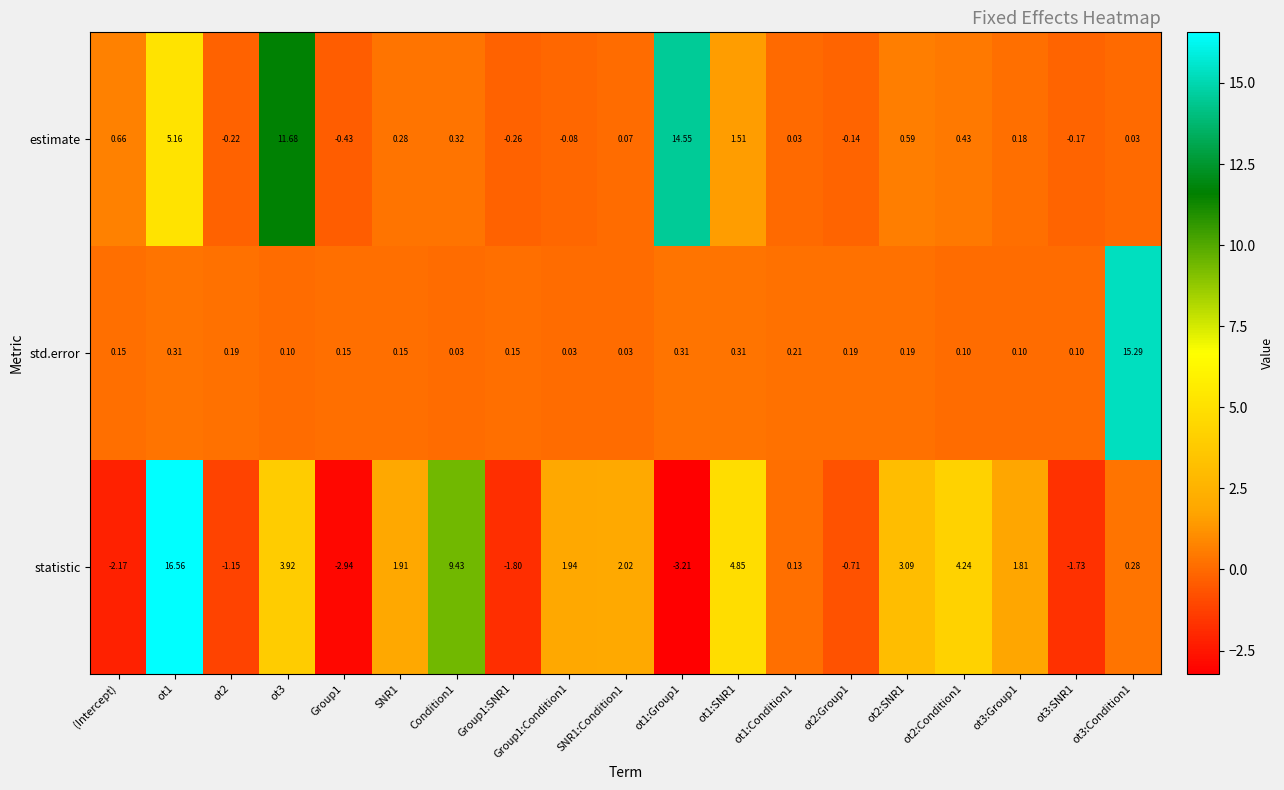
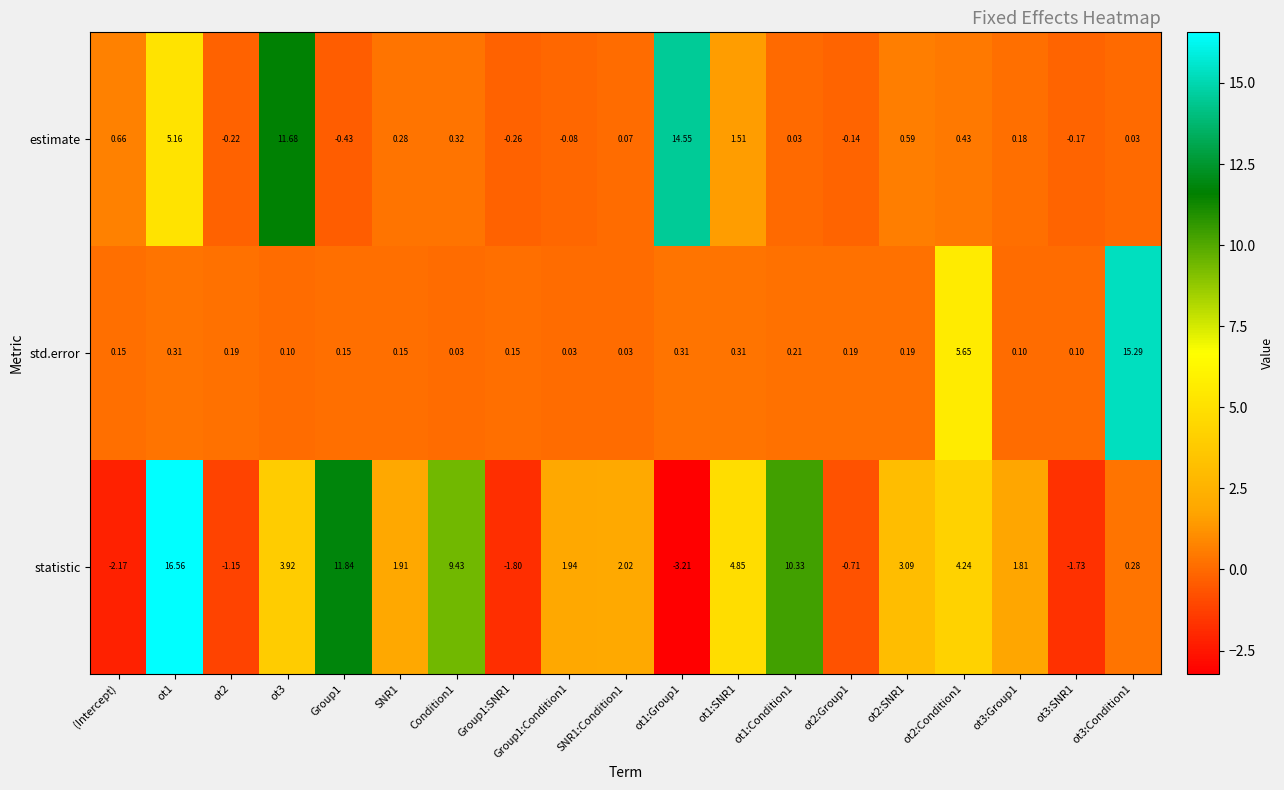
  {
    "estimate": {
      "(Intercept)": 0.66,
      "ot1": 5.16,
      "ot2": -0.22,
      "ot3": 11.68,
      "Group1": -0.43,
      "SNR1": 0.28,
      "Condition1": 0.32,
      "Group1:SNR1": -0.26,
      "Group1:Condition1": -0.08,
      "SNR1:Condition1": 0.07,
      "ot1:Group1": 14.55,
      "ot1:SNR1": 1.51,
      "ot1:Condition1": 0.03,
      "ot2:Group1": -0.14,
      "ot2:SNR1": 0.59,
      "ot2:Condition1": 0.43,
      "ot3:Group1": 0.18,
      "ot3:SNR1": -0.17,
      "ot3:Condition1": 0.03
    },
    "std.error": {
      "(Intercept)": 0.15,
      "ot1": 0.31,
      "ot2": 0.19,
      "ot3": 0.10,
      "Group1": 0.15,
      "SNR1": 0.15,
      "Condition1": 0.03,
      "Group1:SNR1": 0.15,
      "Group1:Condition1": 0.03,
      "SNR1:Condition1": 0.03,
      "ot1:Group1": 0.31,
      "ot1:SNR1": 0.31,
      "ot1:Condition1": 0.21,
      "ot2:Group1": 0.19,
      "ot2:SNR1": 0.19,
-     "ot2:Condition1": 0.10,
+     "ot2:Condition1": 5.65,
      "ot3:Group1": 0.10,
      "ot3:SNR1": 0.10,
      "ot3:Condition1": 15.29
    },
    "statistic": {
      "(Intercept)": -2.17,
      "ot1": 16.56,
      "ot2": -1.15,
      "ot3": 3.92,
-     "Group1": -2.94,
+     "Group1": 11.84,
      "SNR1": 1.91,
      "Condition1": 9.43,
      "Group1:SNR1": -1.80,
      "Group1:Condition1": 1.94,
      "SNR1:Condition1": 2.02,
      "ot1:Group1": -3.21,
      "ot1:SNR1": 4.85,
-     "ot1:Condition1": 0.13,
+     "ot1:Condition1": 10.33,
      "ot2:Group1": -0.71,
      "ot2:SNR1": 3.09,
      "ot2:Condition1": 4.24,
      "ot3:Group1": 1.81,
      "ot3:SNR1": -1.73,
      "ot3:Condition1": 0.28
    }
  }
